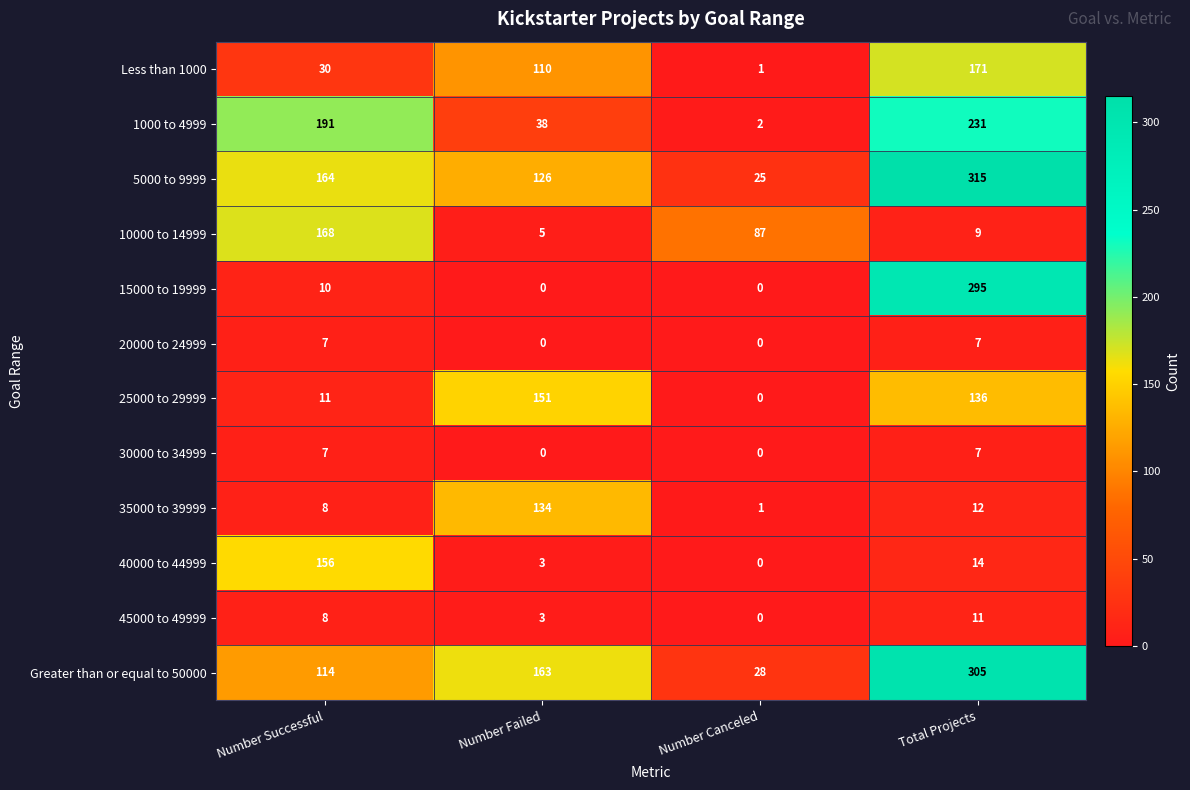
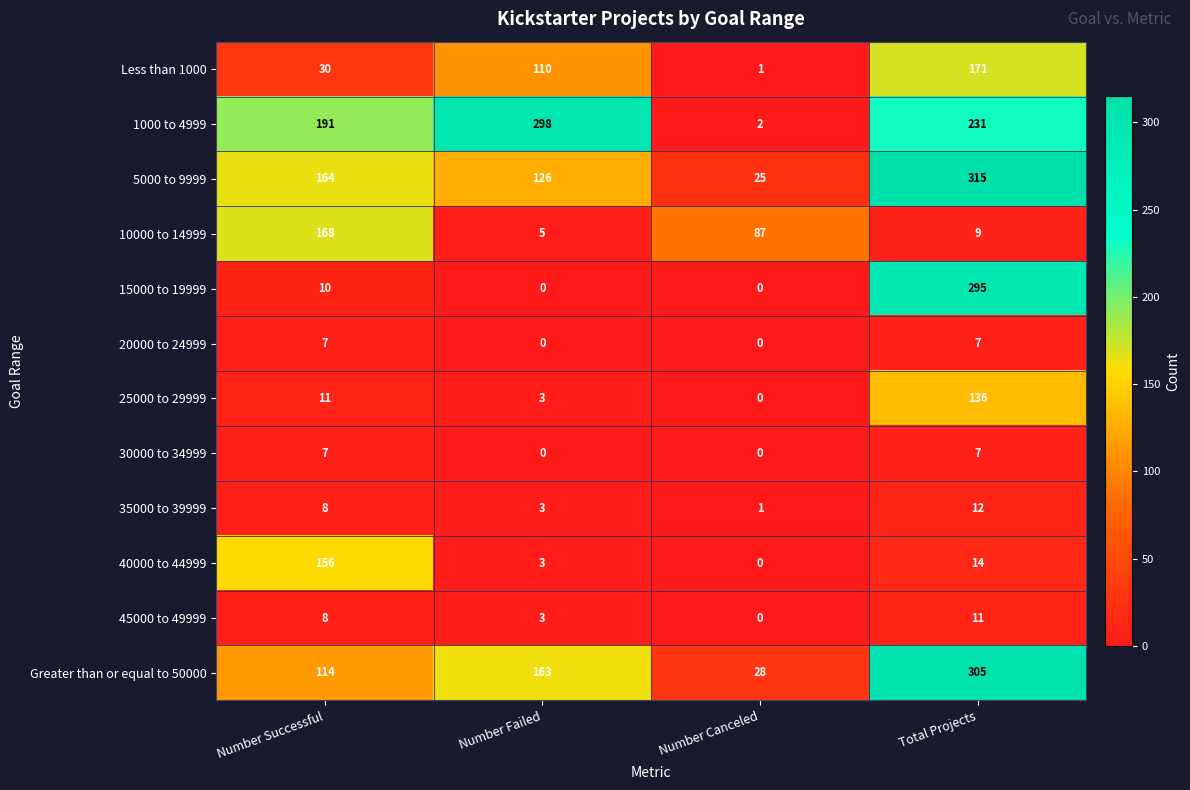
  {
    "Less than 1000": {
      "Number Successful": 30,
      "Number Failed": 110,
      "Number Canceled": 1,
      "Total Projects": 171
    },
    "1000 to 4999": {
      "Number Successful": 191,
-     "Number Failed": 38,
+     "Number Failed": 298,
      "Number Canceled": 2,
      "Total Projects": 231
    },
    "5000 to 9999": {
      "Number Successful": 164,
      "Number Failed": 126,
      "Number Canceled": 25,
      "Total Projects": 315
    },
    "10000 to 14999": {
      "Number Successful": 168,
      "Number Failed": 5,
      "Number Canceled": 87,
      "Total Projects": 9
    },
    "15000 to 19999": {
      "Number Successful": 10,
      "Number Failed": 0,
      "Number Canceled": 0,
      "Total Projects": 295
    },
    "20000 to 24999": {
      "Number Successful": 7,
      "Number Failed": 0,
      "Number Canceled": 0,
      "Total Projects": 7
    },
    "25000 to 29999": {
      "Number Successful": 11,
-     "Number Failed": 151,
+     "Number Failed": 3,
      "Number Canceled": 0,
      "Total Projects": 136
    },
    "30000 to 34999": {
      "Number Successful": 7,
      "Number Failed": 0,
      "Number Canceled": 0,
      "Total Projects": 7
    },
    "35000 to 39999": {
      "Number Successful": 8,
-     "Number Failed": 134,
+     "Number Failed": 3,
      "Number Canceled": 1,
      "Total Projects": 12
    },
    "40000 to 44999": {
      "Number Successful": 156,
      "Number Failed": 3,
      "Number Canceled": 0,
      "Total Projects": 14
    },
    "45000 to 49999": {
      "Number Successful": 8,
      "Number Failed": 3,
      "Number Canceled": 0,
      "Total Projects": 11
    },
    "Greater than or equal to 50000": {
      "Number Successful": 114,
      "Number Failed": 163,
      "Number Canceled": 28,
      "Total Projects": 305
    }
  }
